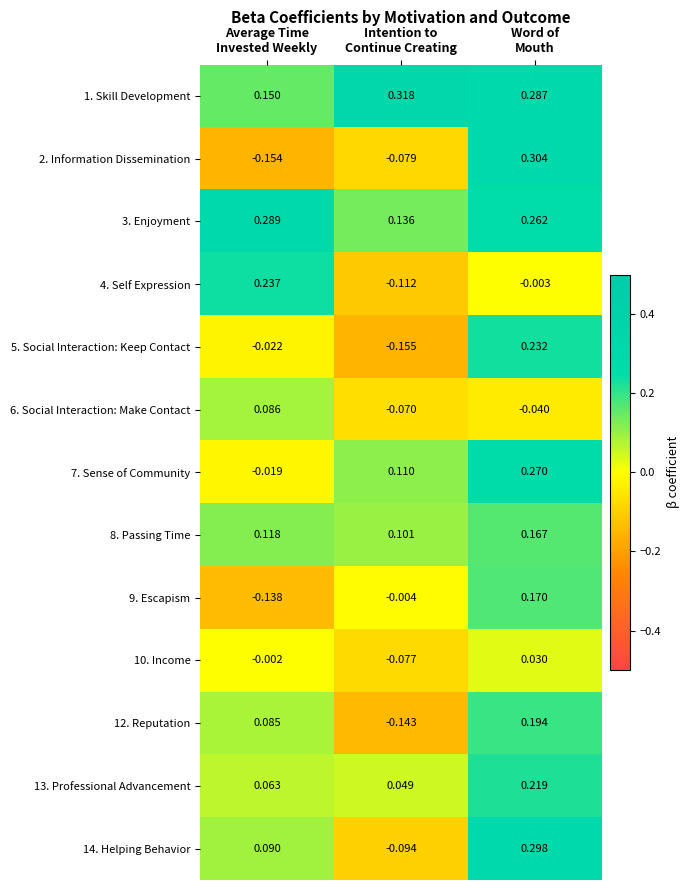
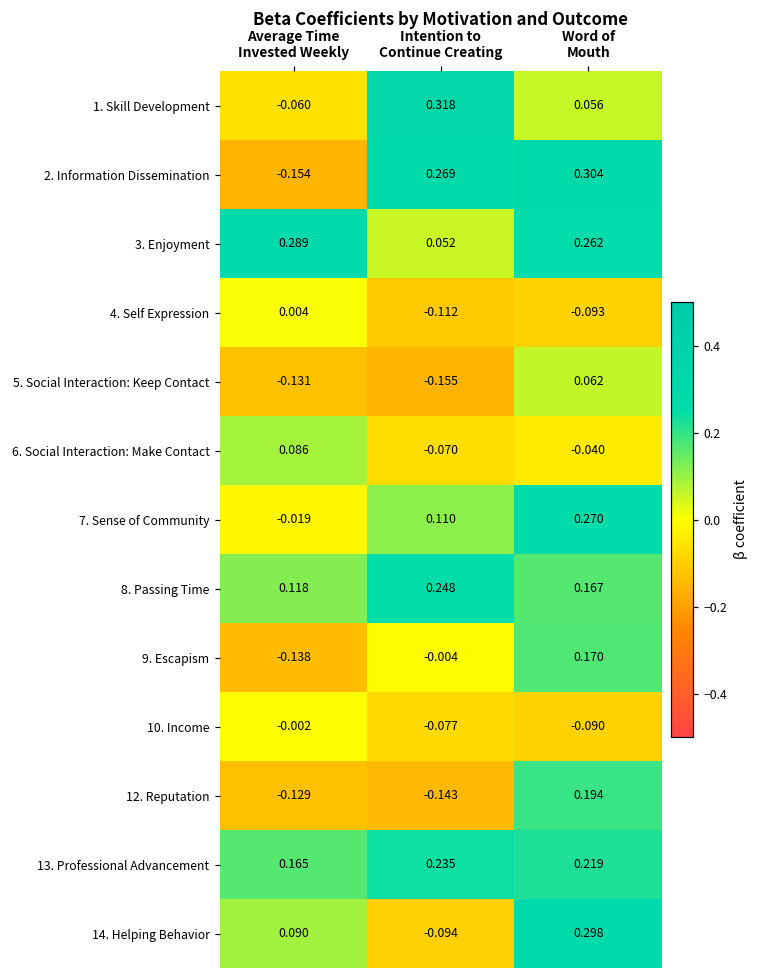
  {
    "1. Skill Development": {
-     "Average Time Invested Weekly": 0.150,
+     "Average Time Invested Weekly": -0.060,
      "Intention to Continue Creating": 0.318,
-     "Word of Mouth": 0.287
+     "Word of Mouth": 0.056
    },
    "2. Information Dissemination": {
      "Average Time Invested Weekly": -0.154,
-     "Intention to Continue Creating": -0.079,
+     "Intention to Continue Creating": 0.269,
      "Word of Mouth": 0.304
    },
    "3. Enjoyment": {
      "Average Time Invested Weekly": 0.289,
-     "Intention to Continue Creating": 0.136,
+     "Intention to Continue Creating": 0.052,
      "Word of Mouth": 0.262
    },
    "4. Self Expression": {
-     "Average Time Invested Weekly": 0.237,
+     "Average Time Invested Weekly": 0.004,
      "Intention to Continue Creating": -0.112,
-     "Word of Mouth": -0.003
+     "Word of Mouth": -0.093
    },
    "5. Social Interaction: Keep Contact": {
-     "Average Time Invested Weekly": -0.022,
+     "Average Time Invested Weekly": -0.131,
      "Intention to Continue Creating": -0.155,
-     "Word of Mouth": 0.232
+     "Word of Mouth": 0.062
    },
    "6. Social Interaction: Make Contact": {
      "Average Time Invested Weekly": 0.086,
      "Intention to Continue Creating": -0.070,
      "Word of Mouth": -0.040
    },
    "7. Sense of Community": {
      "Average Time Invested Weekly": -0.019,
      "Intention to Continue Creating": 0.110,
      "Word of Mouth": 0.270
    },
    "8. Passing Time": {
      "Average Time Invested Weekly": 0.118,
-     "Intention to Continue Creating": 0.101,
+     "Intention to Continue Creating": 0.248,
      "Word of Mouth": 0.167
    },
    "9. Escapism": {
      "Average Time Invested Weekly": -0.138,
      "Intention to Continue Creating": -0.004,
      "Word of Mouth": 0.170
    },
    "10. Income": {
      "Average Time Invested Weekly": -0.002,
      "Intention to Continue Creating": -0.077,
-     "Word of Mouth": 0.030
+     "Word of Mouth": -0.090
    },
    "12. Reputation": {
-     "Average Time Invested Weekly": 0.085,
+     "Average Time Invested Weekly": -0.129,
      "Intention to Continue Creating": -0.143,
      "Word of Mouth": 0.194
    },
    "13. Professional Advancement": {
-     "Average Time Invested Weekly": 0.063,
-     "Intention to Continue Creating": 0.049,
+     "Average Time Invested Weekly": 0.165,
+     "Intention to Continue Creating": 0.235,
      "Word of Mouth": 0.219
    },
    "14. Helping Behavior": {
      "Average Time Invested Weekly": 0.090,
      "Intention to Continue Creating": -0.094,
      "Word of Mouth": 0.298
    }
  }
